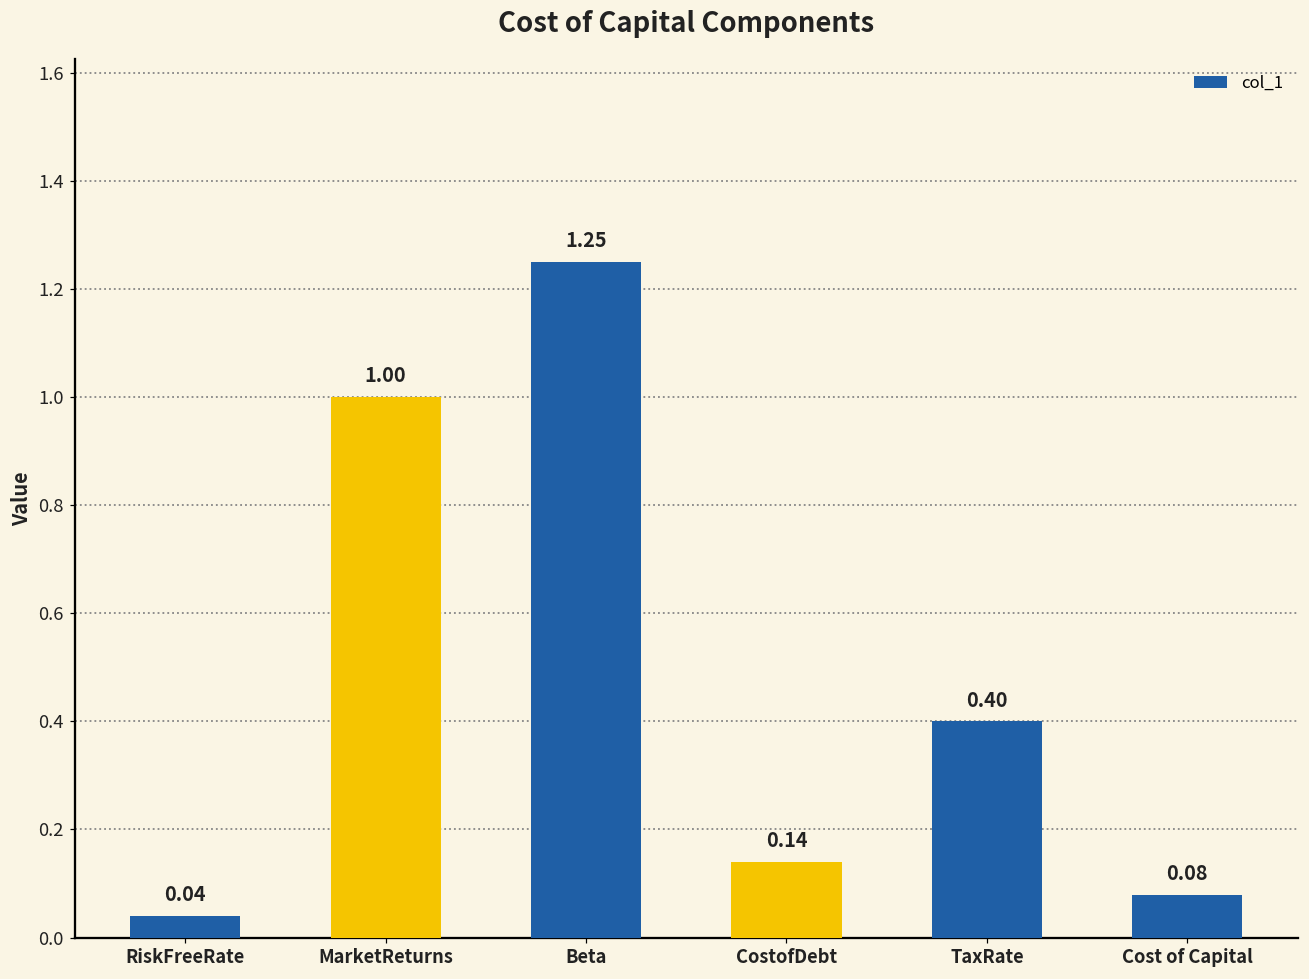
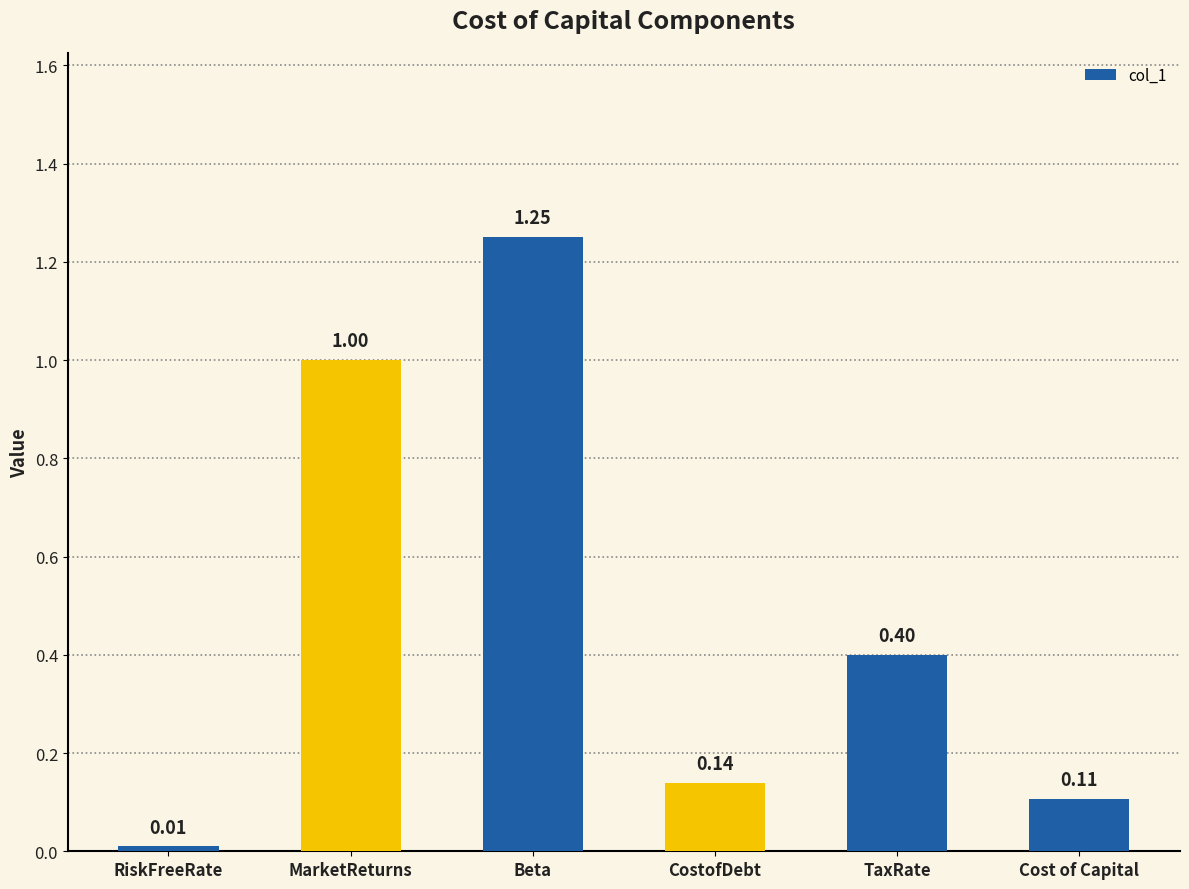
  {
-   "RiskFreeRate": 0.04,
+   "RiskFreeRate": 0.01,
    "MarketReturns": 1.00,
    "Beta": 1.25,
    "CostofDebt": 0.14,
    "TaxRate": 0.40,
-   "Cost of Capital": 0.08
+   "Cost of Capital": 0.11
  }
